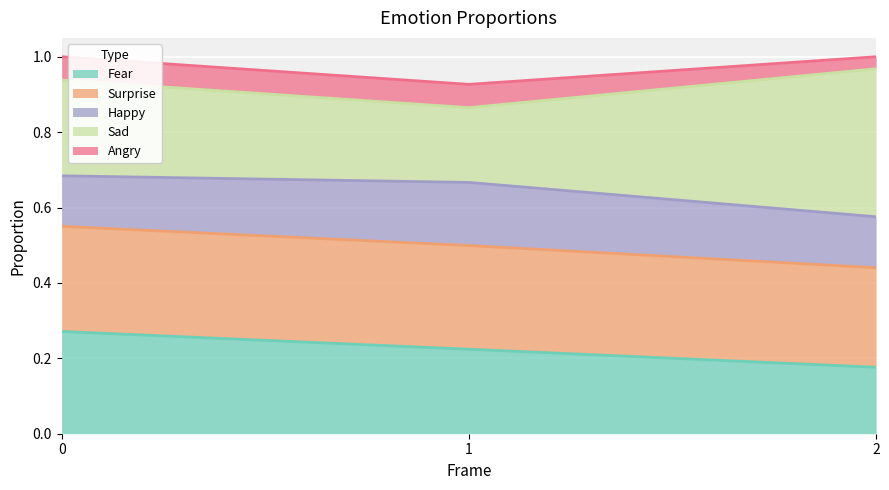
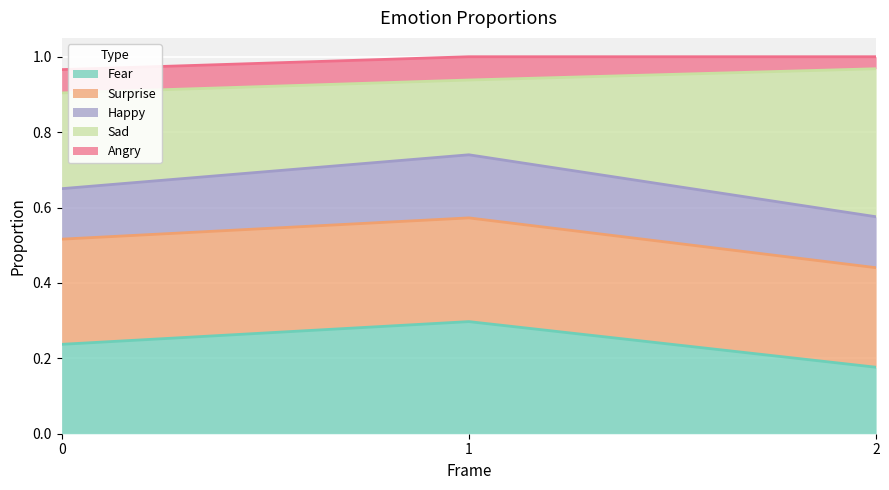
  {
    "Fear": {
-     "0": 0.27,
-     "1": 0.22,
+     "0": 0.24,
+     "1": 0.30,
      "2": 0.18
    },
    "Happy": {
      "0": 0.13,
      "1": 0.17,
      "2": 0.14
    },
    "Sad": {
      "0": 0.25,
      "1": 0.20,
      "2": 0.39
    }
  }
